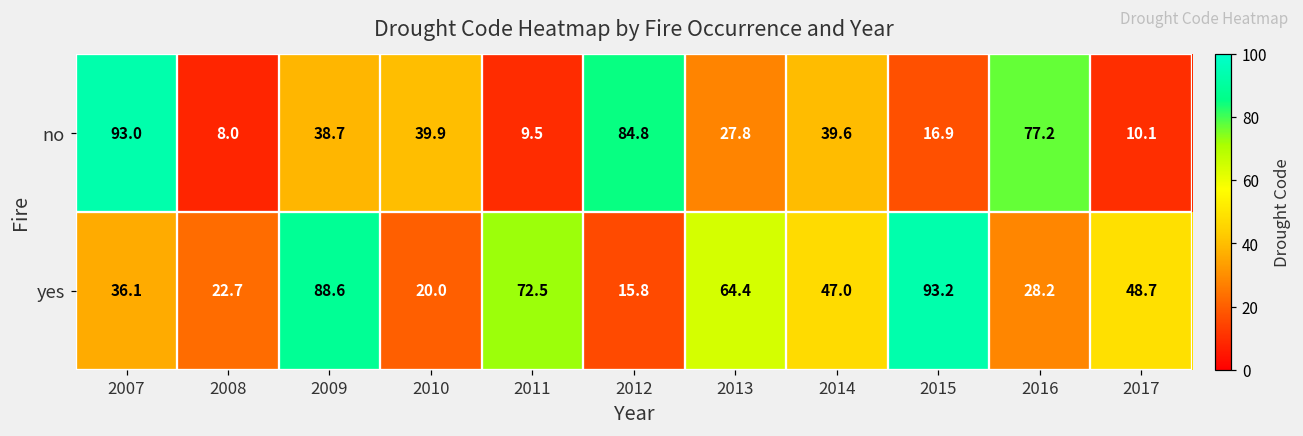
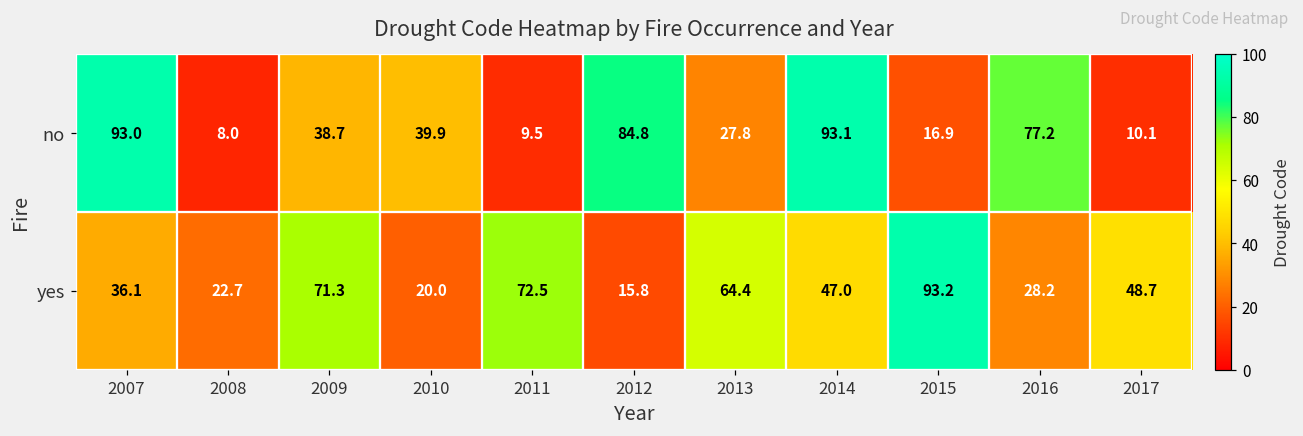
  {
    "no": {
      "2007": 93.0,
      "2008": 8.0,
      "2009": 38.7,
      "2010": 39.9,
      "2011": 9.5,
      "2012": 84.8,
      "2013": 27.8,
-     "2014": 39.6,
+     "2014": 93.1,
      "2015": 16.9,
      "2016": 77.2,
      "2017": 10.1
    },
    "yes": {
      "2007": 36.1,
      "2008": 22.7,
-     "2009": 88.6,
+     "2009": 71.3,
      "2010": 20.0,
      "2011": 72.5,
      "2012": 15.8,
      "2013": 64.4,
      "2014": 47.0,
      "2015": 93.2,
      "2016": 28.2,
      "2017": 48.7
    }
  }
